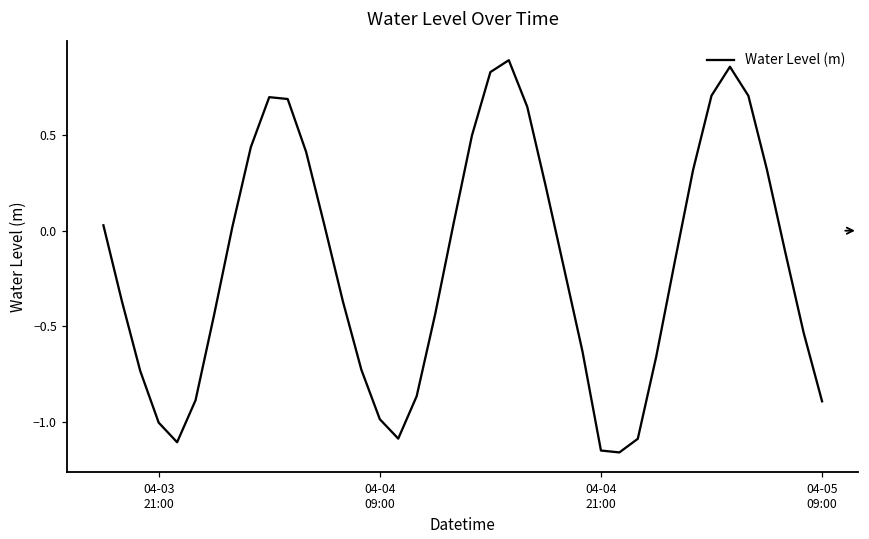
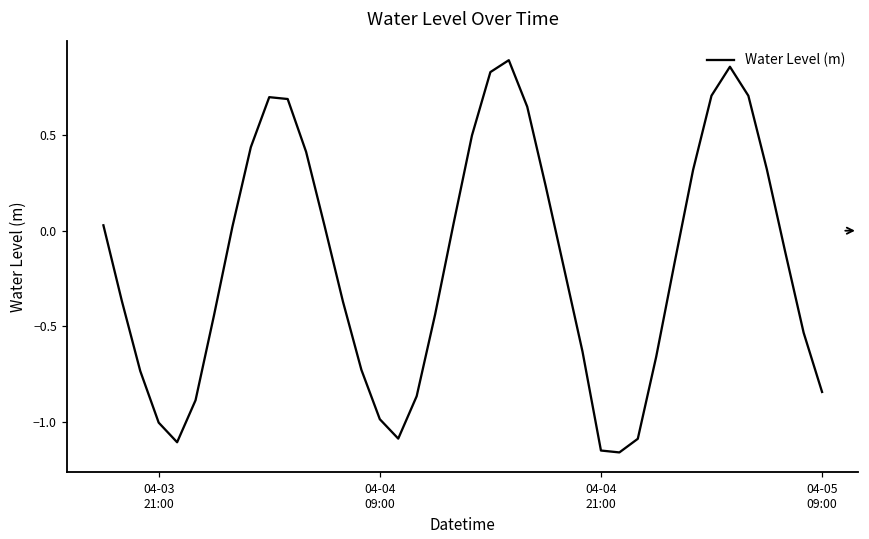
  {
    "04-03 21:00": -1.00,
    "04-04 09:00": -0.98,
    "04-04 21:00": -1.15,
-   "04-05 09:00": -0.89
+   "04-05 09:00": -0.84
  }
